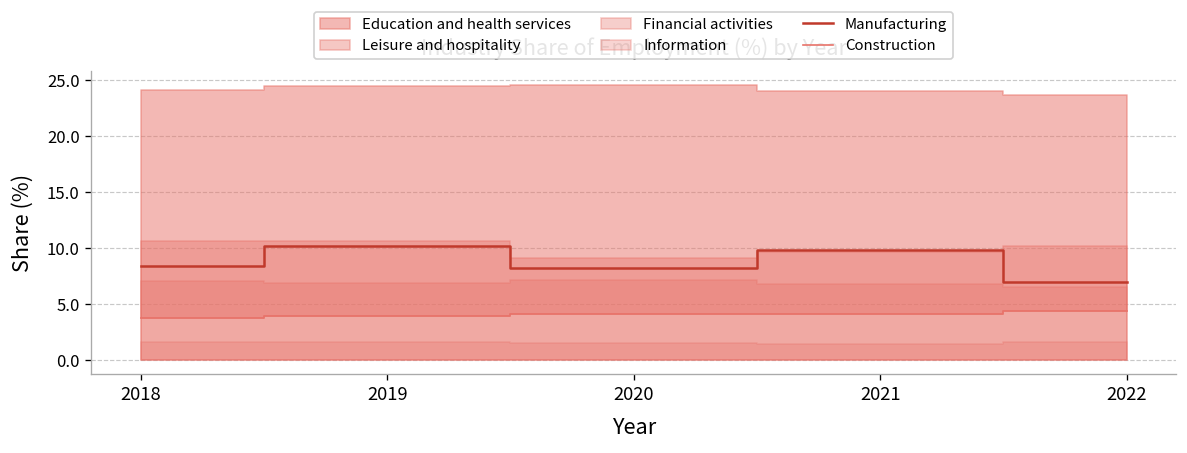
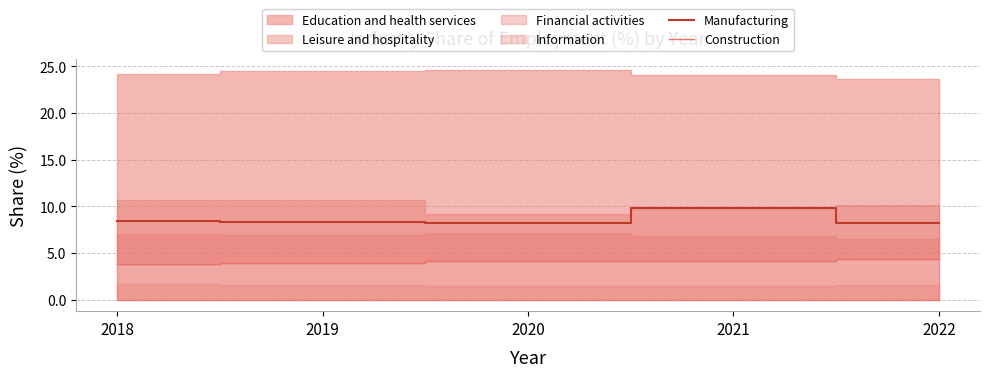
  {
    "Manufacturing": {
      "2018": 8,
-     "2019": 10,
+     "2019": 8,
      "2020": 8,
      "2021": 10,
-     "2022": 7
+     "2022": 8
    }
  }
